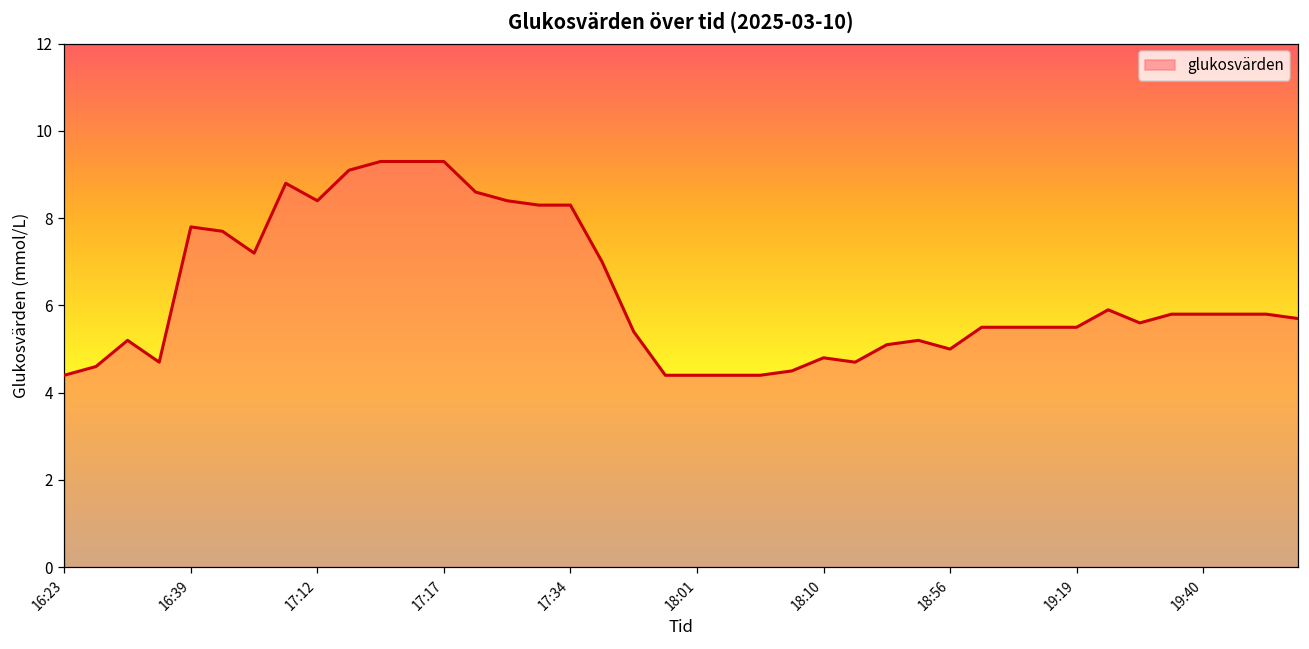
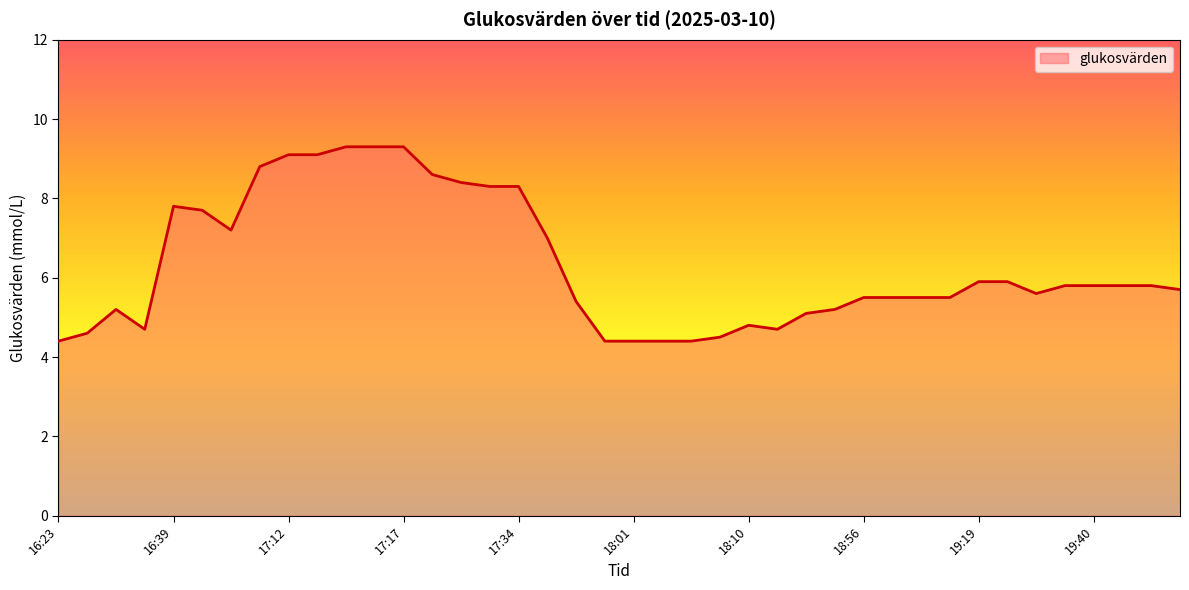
  {
    "16:23": 4.4,
    "16:39": 7.8,
-   "17:12": 8.4,
+   "17:12": 9.1,
    "17:17": 9.3,
    "17:34": 8.3,
    "18:10": 4.8,
-   "18:56": 5.0,
-   "19:19": 5.5
+   "18:56": 5.5,
+   "19:19": 5.9
  }
